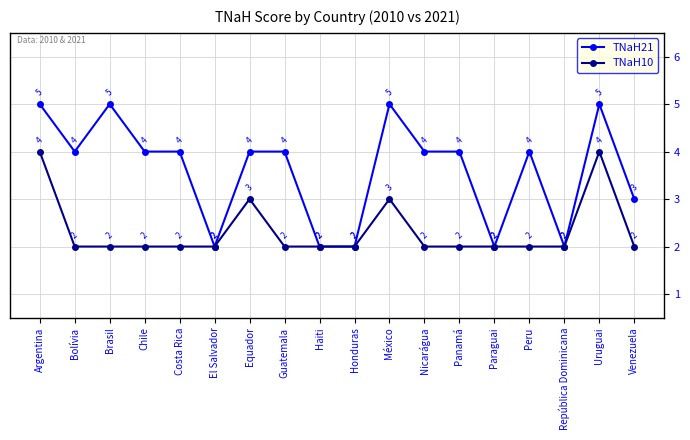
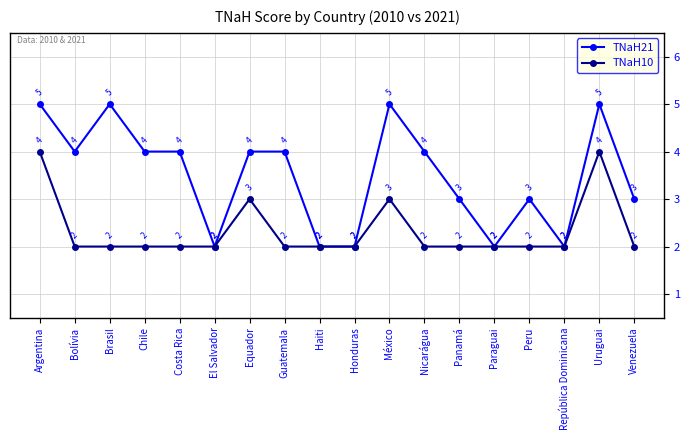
  {
    "TNaH21": {
      "Argentina": 5,
      "Bolívia": 4,
      "Brasil": 5,
      "Chile": 4,
      "Costa Rica": 4,
      "Equador": 4,
      "Guatemala": 4,
      "México": 5,
      "Nicarágua": 4,
-     "Panamá": 4,
-     "Peru": 4,
+     "Panamá": 3,
+     "Peru": 3,
      "Uruguai": 5,
      "Venezuela": 3
    },
    "TNaH10": {
      "Argentina": 4,
      "Bolívia": 2,
      "Brasil": 2,
      "Chile": 2,
      "Costa Rica": 2,
      "Equador": 3,
      "Guatemala": 2,
      "México": 3,
      "Nicarágua": 2,
      "Panamá": 2,
      "Peru": 2,
      "Uruguai": 4,
      "Venezuela": 2
    }
  }
